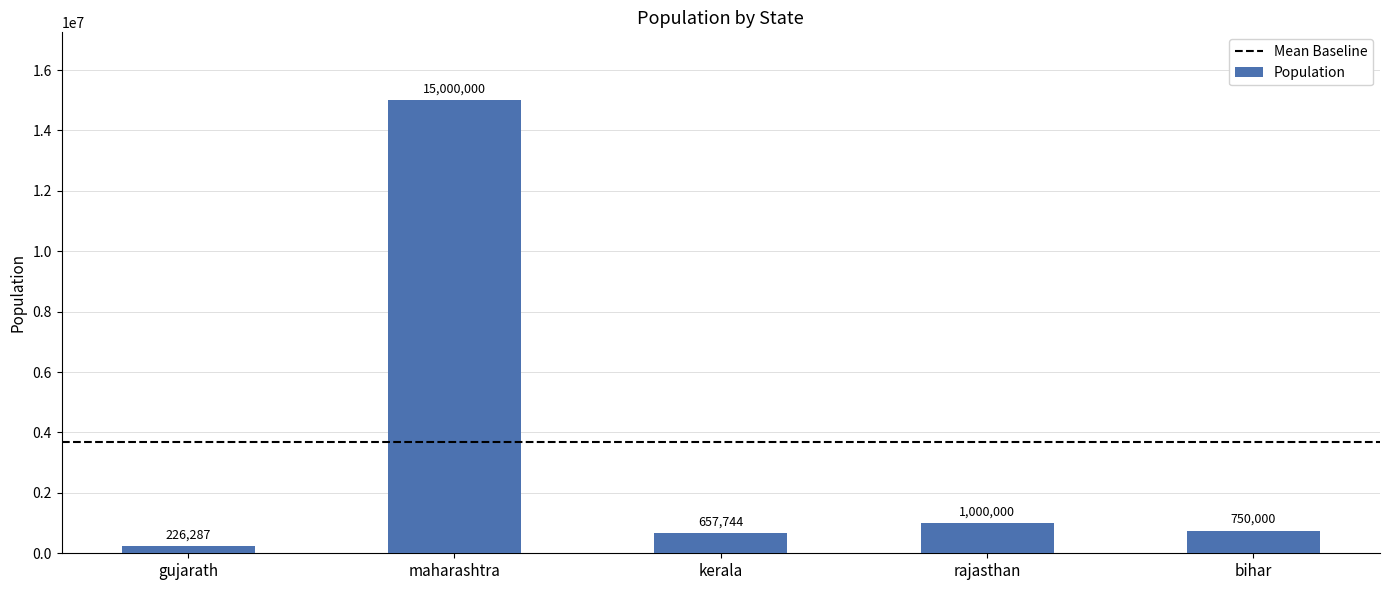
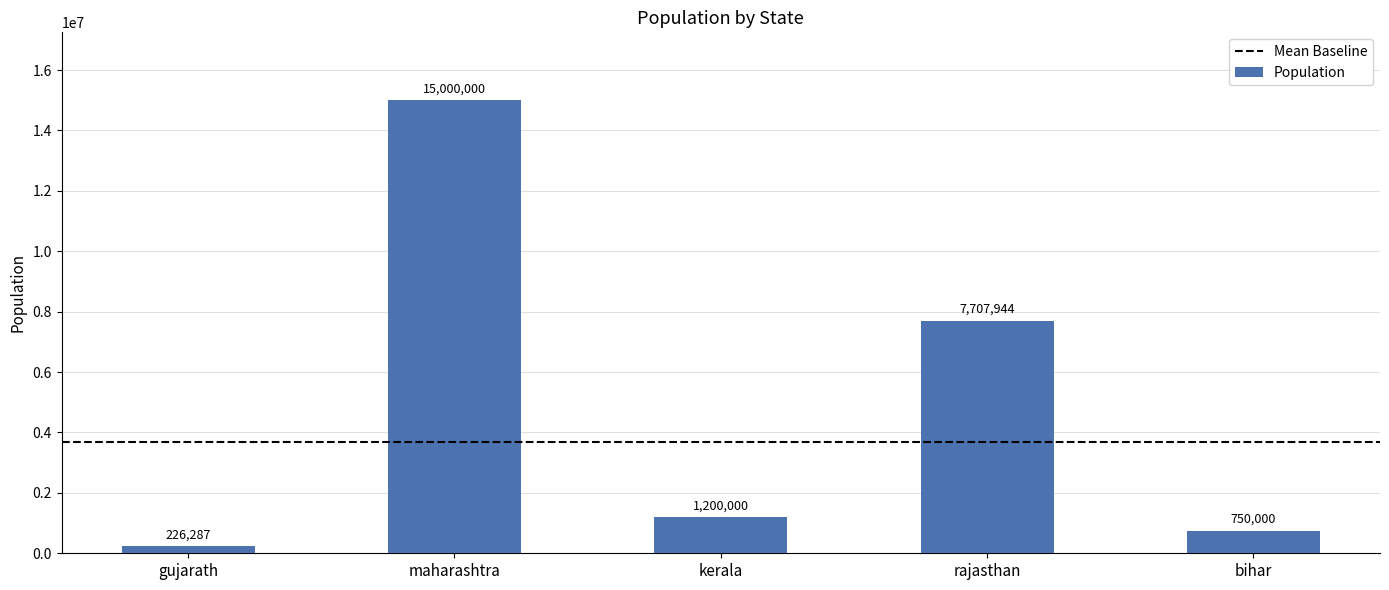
  {
    "gujarath": "226,287",
    "maharashtra": "15,000,000",
-   "kerala": "657,744",
-   "rajasthan": "1,000,000",
+   "kerala": "1,200,000",
+   "rajasthan": "7,707,944",
    "bihar": "750,000"
  }
